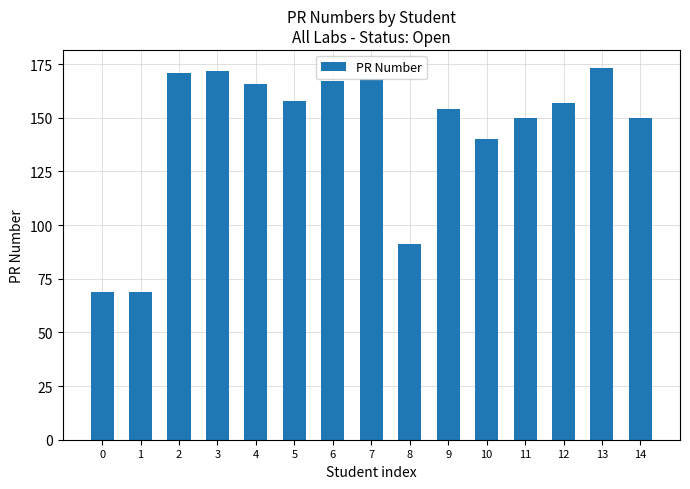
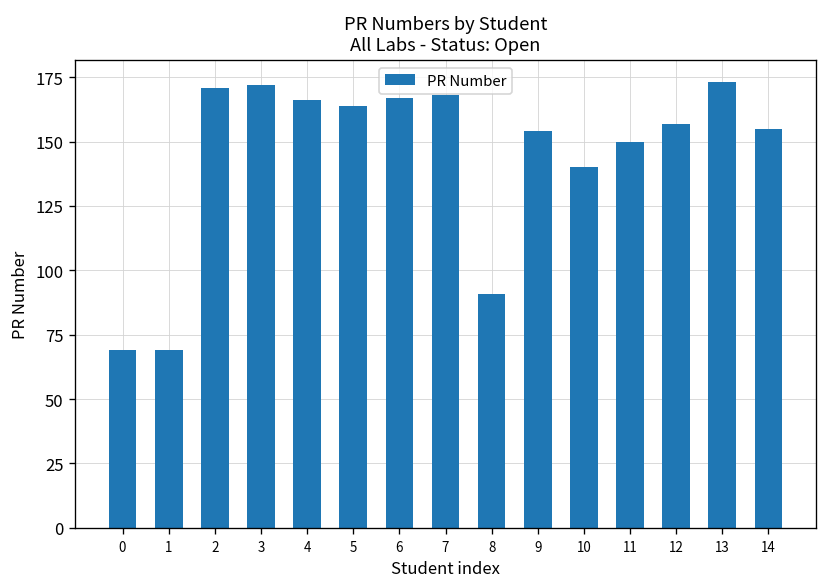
  {
    "0": 69,
    "1": 69,
    "2": 171,
    "3": 172,
    "4": 166,
-   "5": 158,
+   "5": 164,
    "6": 167,
    "8": 91,
    "9": 154,
    "10": 140,
    "11": 150,
    "12": 157,
    "13": 173,
-   "14": 150
+   "14": 155
  }
